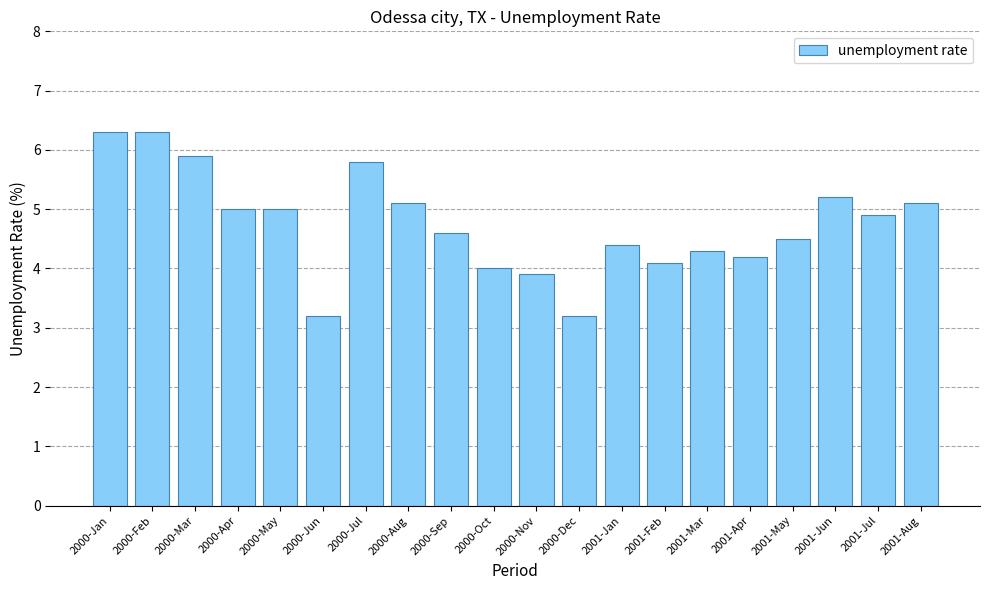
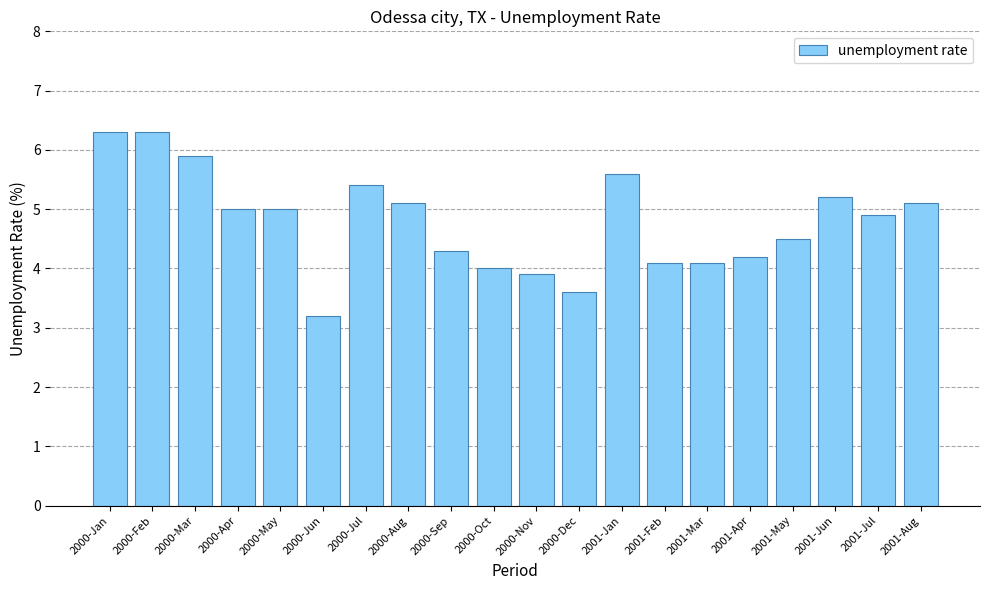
  {
    "2000-Jan": 6.3,
    "2000-Feb": 6.3,
    "2000-Mar": 5.9,
    "2000-Apr": 5.0,
    "2000-May": 5.0,
    "2000-Jun": 3.2,
-   "2000-Jul": 5.8,
+   "2000-Jul": 5.4,
    "2000-Aug": 5.1,
-   "2000-Sep": 4.6,
+   "2000-Sep": 4.3,
    "2000-Oct": 4.0,
    "2000-Nov": 3.9,
-   "2000-Dec": 3.2,
-   "2001-Jan": 4.4,
+   "2000-Dec": 3.6,
+   "2001-Jan": 5.6,
    "2001-Feb": 4.1,
-   "2001-Mar": 4.3,
+   "2001-Mar": 4.1,
    "2001-Apr": 4.2,
    "2001-May": 4.5,
    "2001-Jun": 5.2,
    "2001-Jul": 4.9,
    "2001-Aug": 5.1
  }
